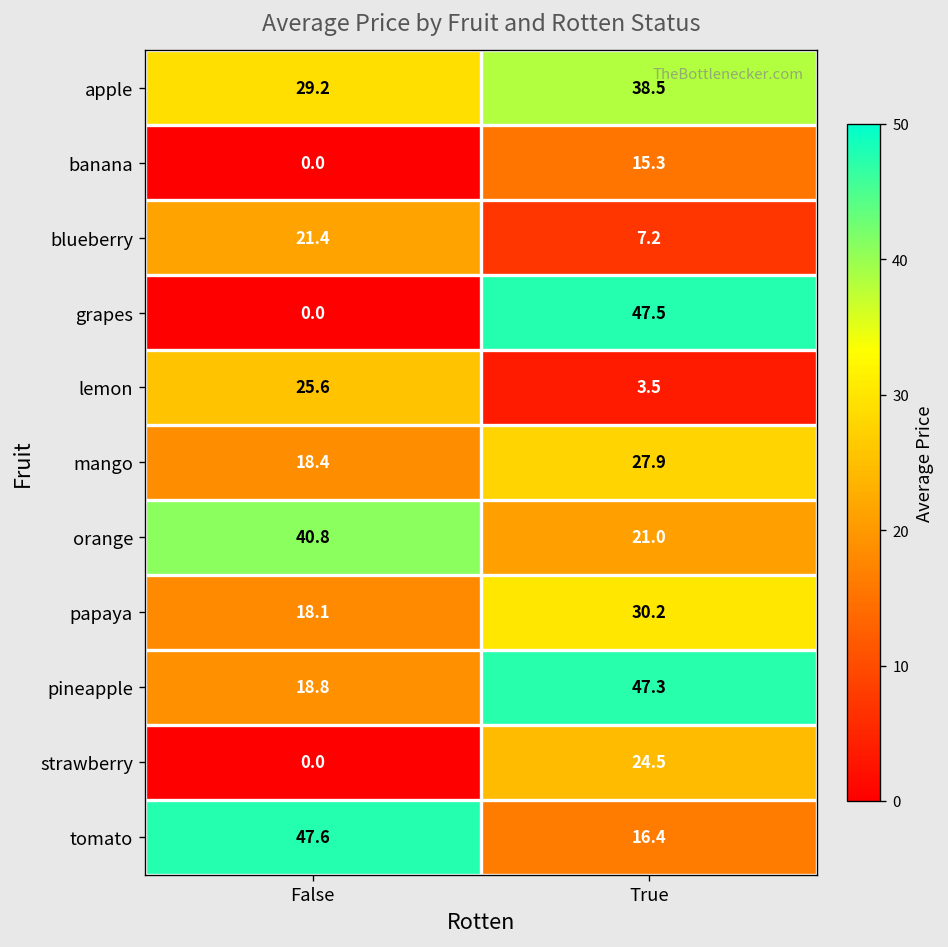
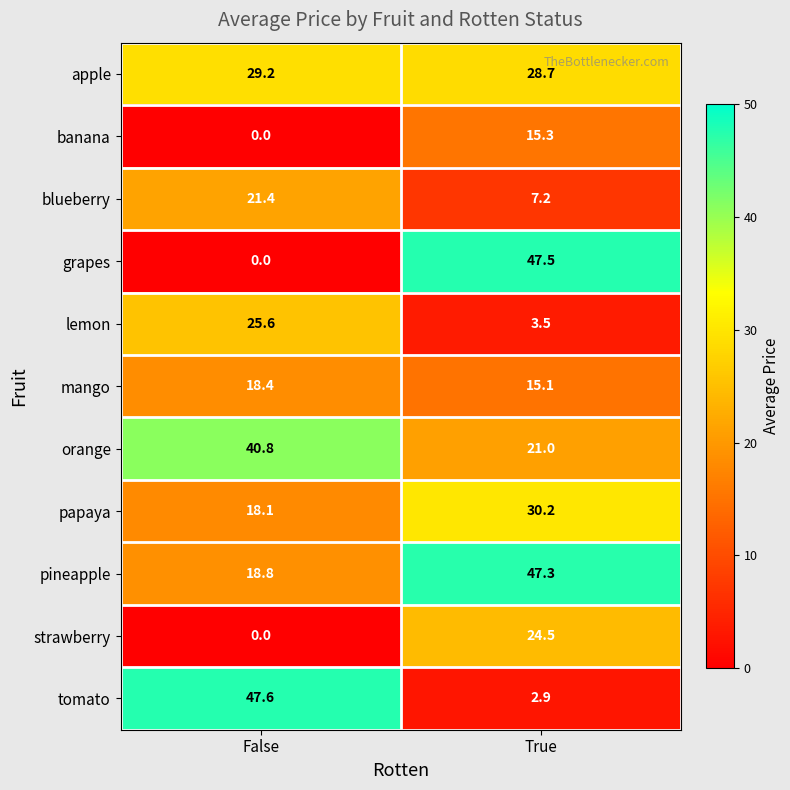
  {
    "apple": {
      "False": 29.2,
-     "True": 38.5
+     "True": 28.7
    },
    "banana": {
      "False": 0.0,
      "True": 15.3
    },
    "blueberry": {
      "False": 21.4,
      "True": 7.2
    },
    "grapes": {
      "False": 0.0,
      "True": 47.5
    },
    "lemon": {
      "False": 25.6,
      "True": 3.5
    },
    "mango": {
      "False": 18.4,
-     "True": 27.9
+     "True": 15.1
    },
    "orange": {
      "False": 40.8,
      "True": 21.0
    },
    "papaya": {
      "False": 18.1,
      "True": 30.2
    },
    "pineapple": {
      "False": 18.8,
      "True": 47.3
    },
    "strawberry": {
      "False": 0.0,
      "True": 24.5
    },
    "tomato": {
      "False": 47.6,
-     "True": 16.4
+     "True": 2.9
    }
  }
